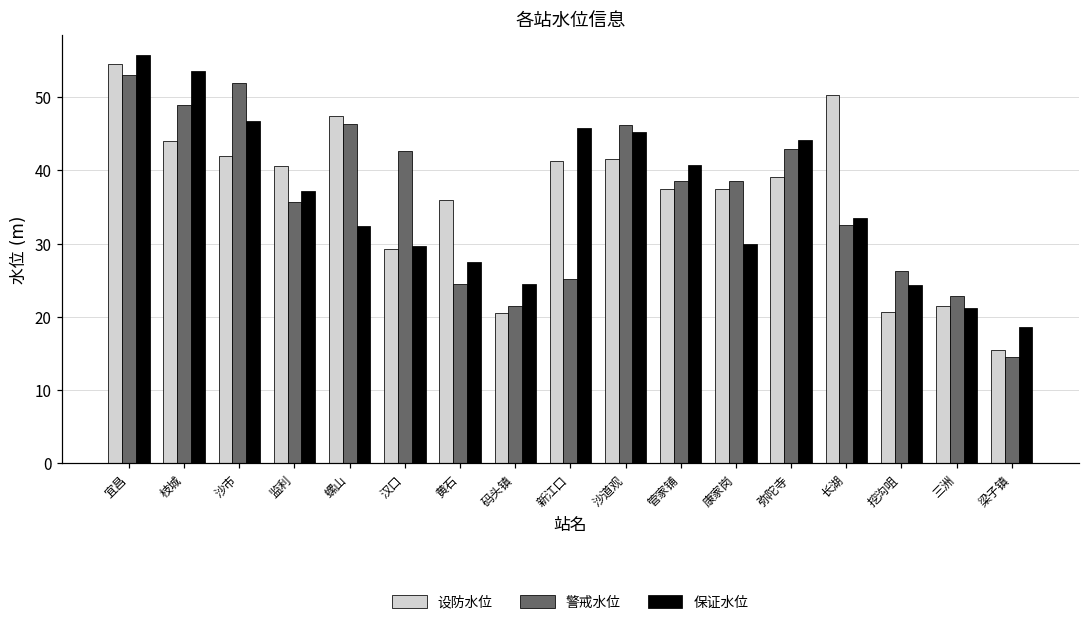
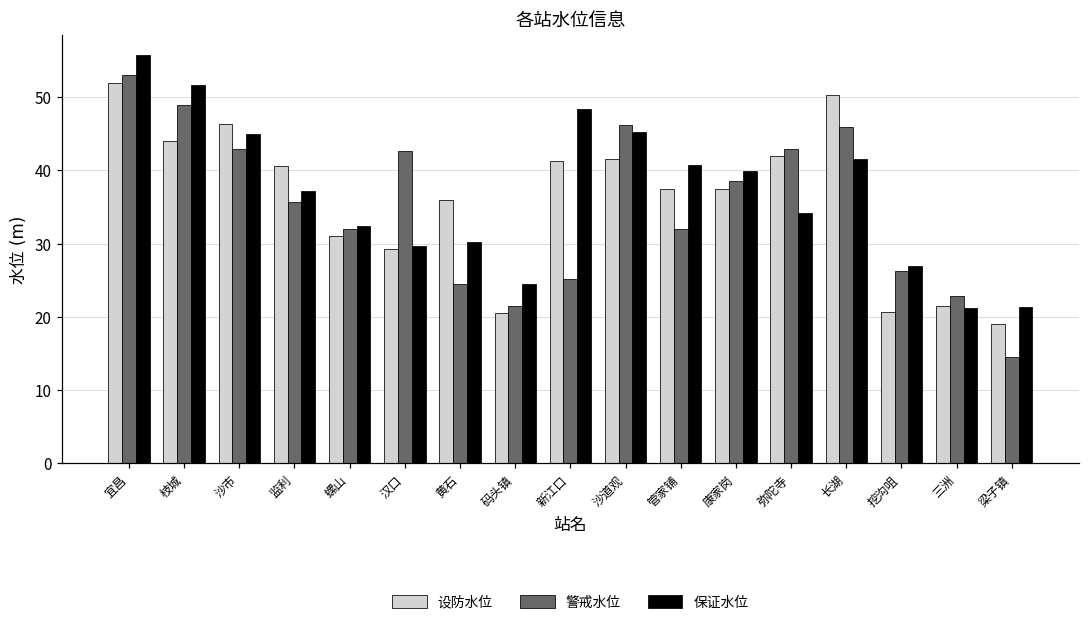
  {
    "设防水位": {
-     "宜昌": 55,
+     "宜昌": 52,
      "枝城": 44,
-     "沙市": 42,
+     "沙市": 46,
      "监利": 41,
-     "螺山": 48,
+     "螺山": 31,
      "汉口": 29,
      "黄石": 36,
      "码头镇": 21,
      "新江口": 41,
      "沙道观": 42,
      "管家铺": 38,
      "康家岗": 38,
-     "弥陀寺": 39,
+     "弥陀寺": 42,
      "长湖": 50,
      "挖沟咀": 21,
      "三洲": 22,
-     "梁子镇": 15
+     "梁子镇": 19
    },
    "警戒水位": {
      "宜昌": 53,
      "枝城": 49,
-     "沙市": 52,
+     "沙市": 43,
      "监利": 36,
-     "螺山": 46,
+     "螺山": 32,
      "汉口": 43,
      "黄石": 25,
      "码头镇": 22,
      "新江口": 25,
      "沙道观": 46,
-     "管家铺": 39,
+     "管家铺": 32,
      "康家岗": 39,
      "弥陀寺": 43,
-     "长湖": 33,
+     "长湖": 46,
      "挖沟咀": 26,
      "三洲": 23,
      "梁子镇": 15
    },
    "保证水位": {
      "宜昌": 56,
-     "枝城": 54,
-     "沙市": 47,
+     "枝城": 52,
+     "沙市": 45,
      "监利": 37,
      "螺山": 32,
      "汉口": 30,
-     "黄石": 28,
+     "黄石": 30,
      "码头镇": 25,
-     "新江口": 46,
+     "新江口": 48,
      "沙道观": 45,
      "管家铺": 41,
-     "康家岗": 30,
-     "弥陀寺": 44,
-     "长湖": 34,
-     "挖沟咀": 24,
+     "康家岗": 40,
+     "弥陀寺": 34,
+     "长湖": 42,
+     "挖沟咀": 27,
      "三洲": 21,
-     "梁子镇": 19
+     "梁子镇": 21
    }
  }
